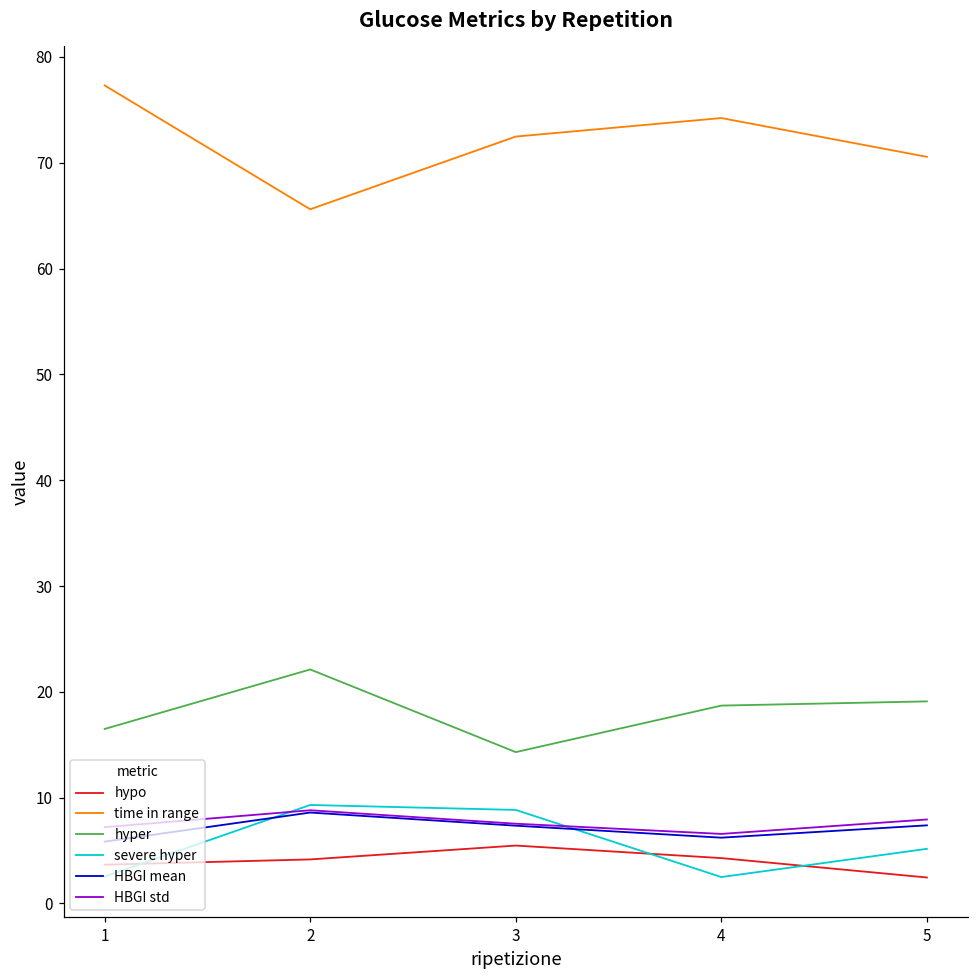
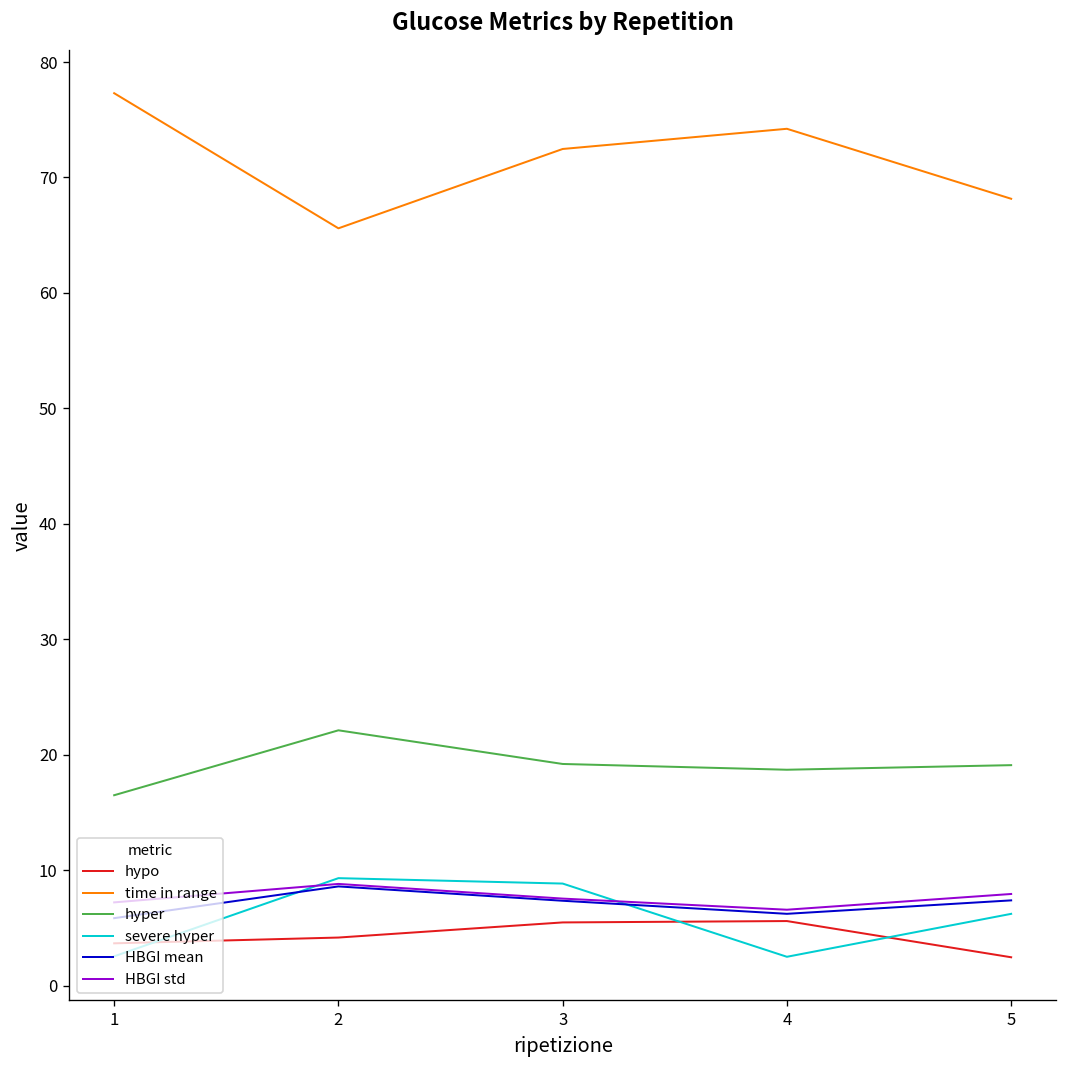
  {
    "hypo": {
      "2": 4,
      "3": 5,
-     "4": 4,
+     "4": 6,
      "5": 2
    },
    "time in range": {
      "1": 77,
      "2": 66,
      "3": 72,
      "4": 74,
-     "5": 71
+     "5": 68
    },
    "hyper": {
      "1": 16,
      "2": 22,
-     "3": 14,
+     "3": 19,
      "4": 19,
      "5": 19
    },
    "severe hyper": {
      "2": 9,
      "3": 9,
      "4": 2,
-     "5": 5
+     "5": 6
    },
    "HBGI mean": {
      "4": 6,
      "5": 7
    },
    "HBGI std": {
      "4": 7,
      "5": 8
    }
  }
